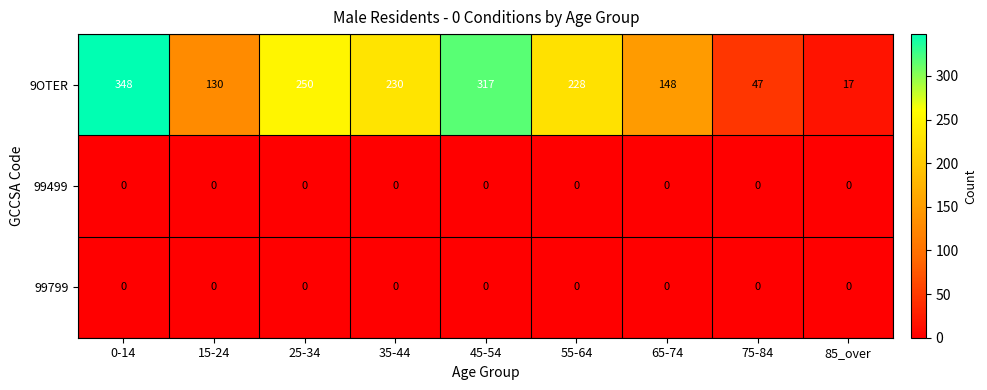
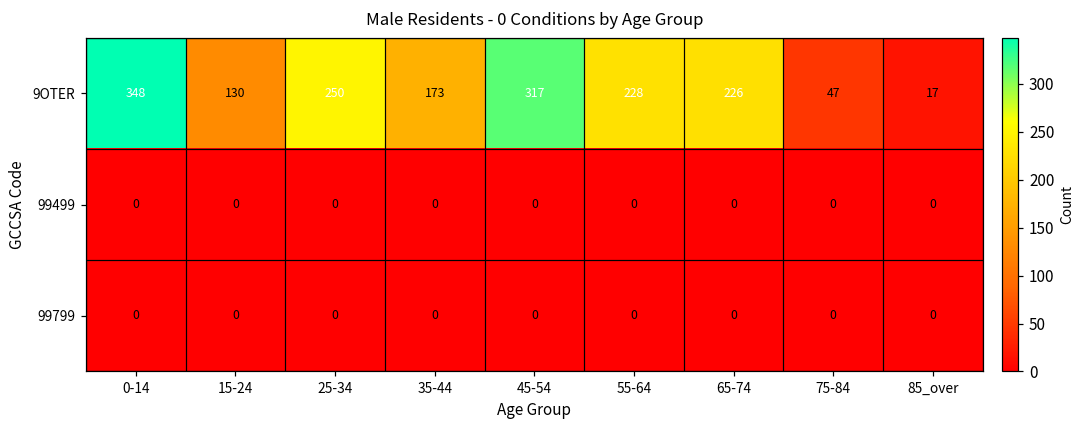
  {
    "9OTER": {
      "0-14": 348,
      "15-24": 130,
      "25-34": 250,
-     "35-44": 230,
+     "35-44": 173,
      "45-54": 317,
      "55-64": 228,
-     "65-74": 148,
+     "65-74": 226,
      "75-84": 47,
      "85_over": 17
    },
    "99499": {
      "0-14": 0,
      "15-24": 0,
      "25-34": 0,
      "35-44": 0,
      "45-54": 0,
      "55-64": 0,
      "65-74": 0,
      "75-84": 0,
      "85_over": 0
    },
    "99799": {
      "0-14": 0,
      "15-24": 0,
      "25-34": 0,
      "35-44": 0,
      "45-54": 0,
      "55-64": 0,
      "65-74": 0,
      "75-84": 0,
      "85_over": 0
    }
  }
